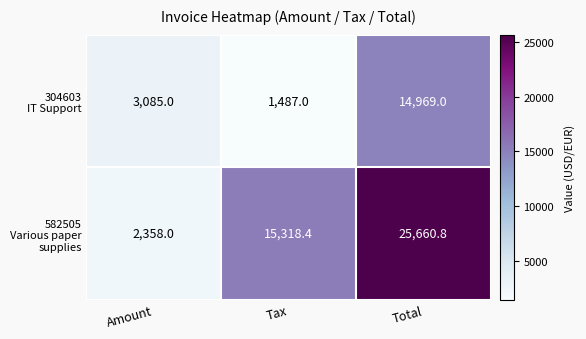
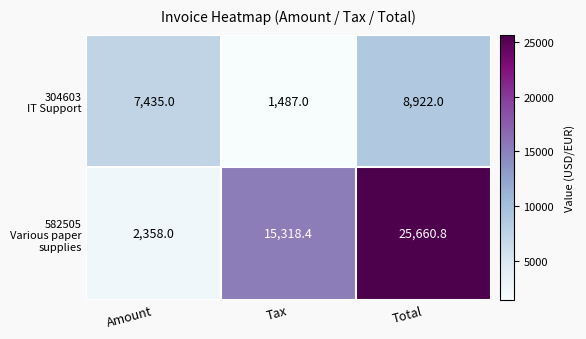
  {
    "304603 IT Support": {
-     "Amount": "3,085.0",
+     "Amount": "7,435.0",
      "Tax": "1,487.0",
-     "Total": "14,969.0"
+     "Total": "8,922.0"
    },
    "582505 Various paper supplies": {
      "Amount": "2,358.0",
      "Tax": "15,318.4",
      "Total": "25,660.8"
    }
  }
